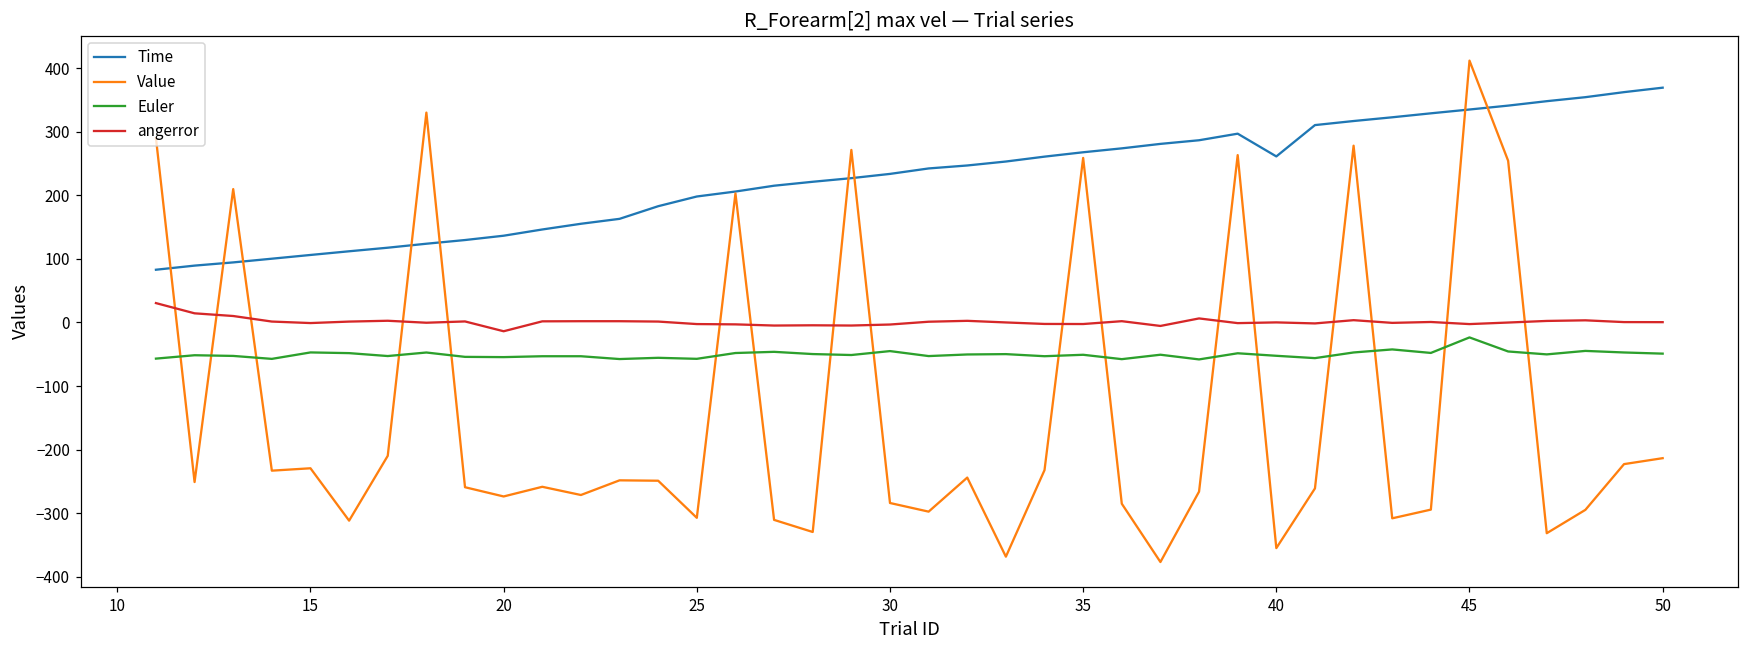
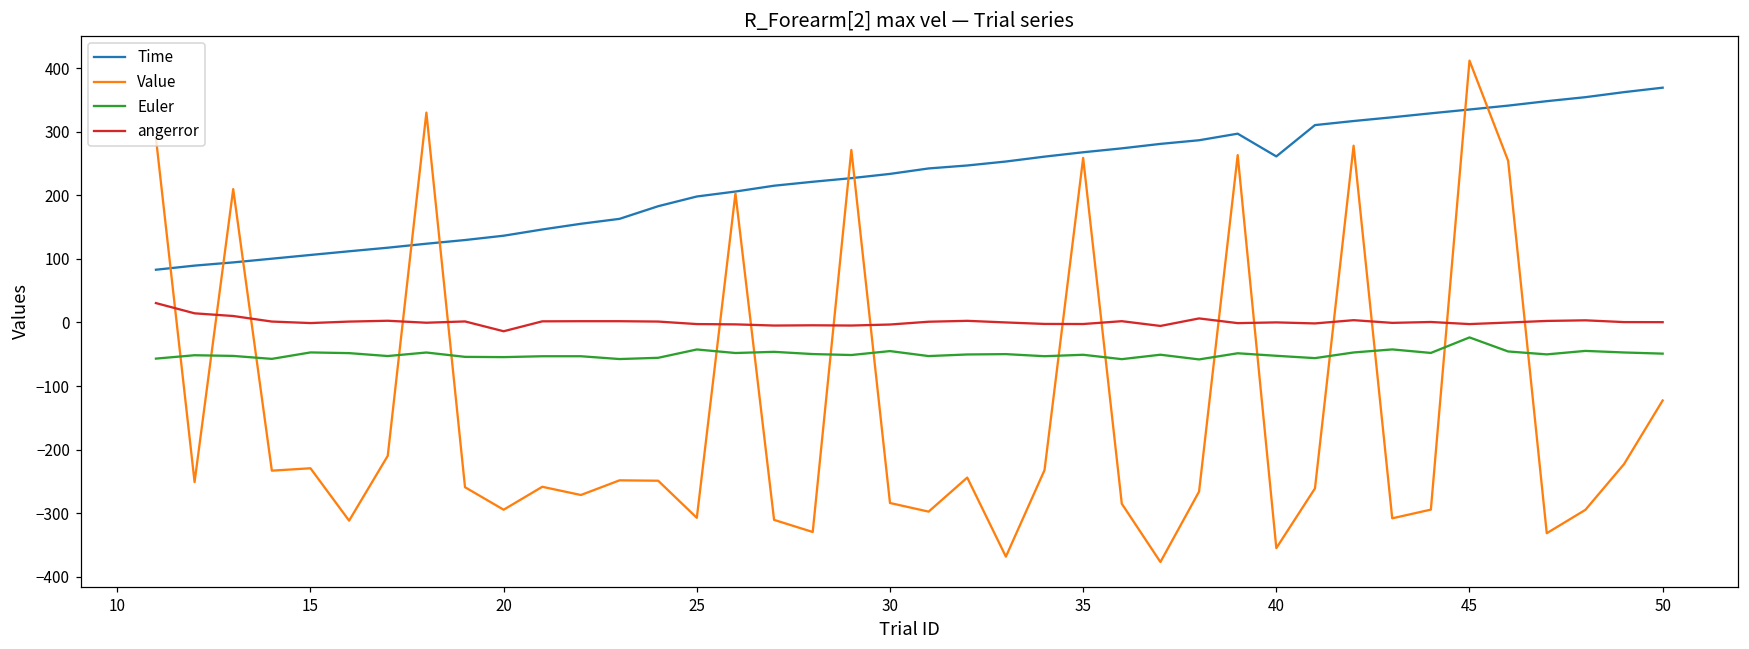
  {
    "Time": {
      "15": 110,
      "20": 140,
      "25": 200,
      "30": 230,
      "35": 270,
      "40": 260,
      "45": 330,
      "50": 370
    },
    "Value": {
      "15": -230,
-     "20": -270,
+     "20": -290,
      "25": -310,
      "30": -280,
      "35": 260,
      "40": -350,
      "45": 410,
-     "50": -210
+     "50": -120
    },
    "Euler": {
      "15": -50,
      "20": -50,
-     "25": -60,
+     "25": -40,
      "30": -50,
      "35": -50,
      "40": -50,
      "45": -20,
      "50": -50
    },
    "angerror": {
      "15": 0,
      "20": -10,
      "25": 0,
      "30": 0,
      "35": 0,
      "40": 0,
      "45": 0,
      "50": 0
    }
  }
